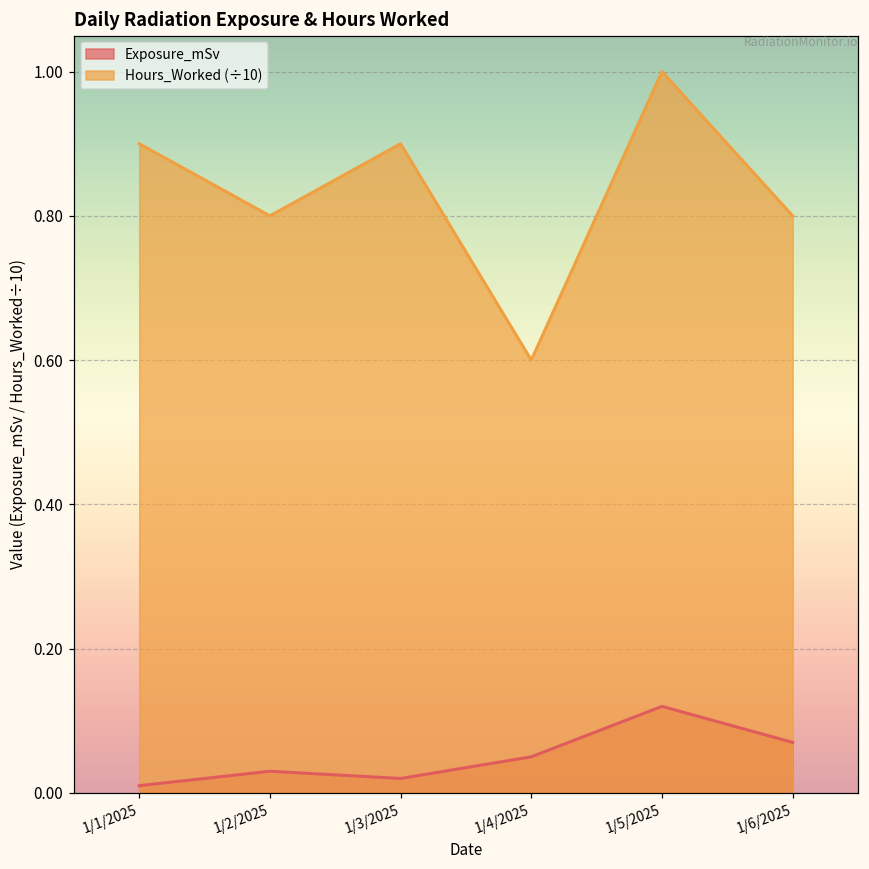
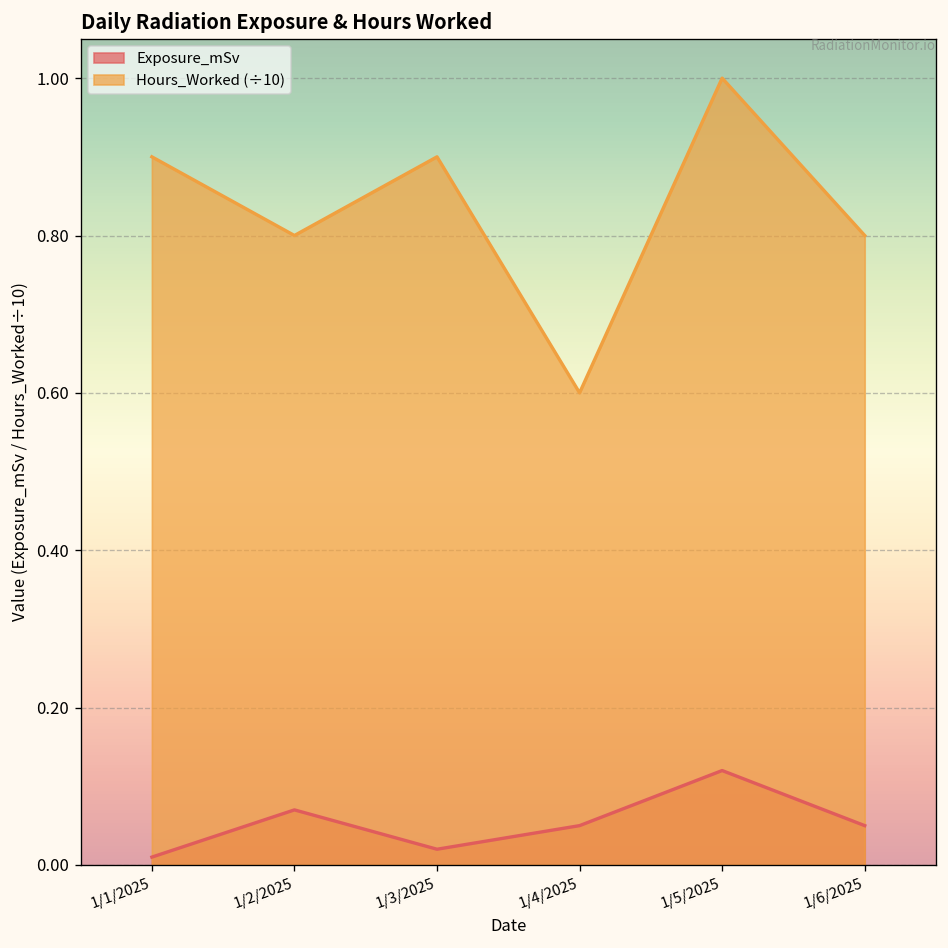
  {
    "Exposure_mSv": {
      "1/1/2025": 0.01,
-     "1/2/2025": 0.03,
+     "1/2/2025": 0.07,
      "1/3/2025": 0.02,
      "1/4/2025": 0.05,
      "1/5/2025": 0.12,
-     "1/6/2025": 0.07
+     "1/6/2025": 0.05
    },
    "Hours_Worked (÷10)": {
      "1/1/2025": 0.90,
      "1/2/2025": 0.80,
      "1/3/2025": 0.90,
      "1/4/2025": 0.60,
      "1/5/2025": 1.00,
      "1/6/2025": 0.80
    }
  }
